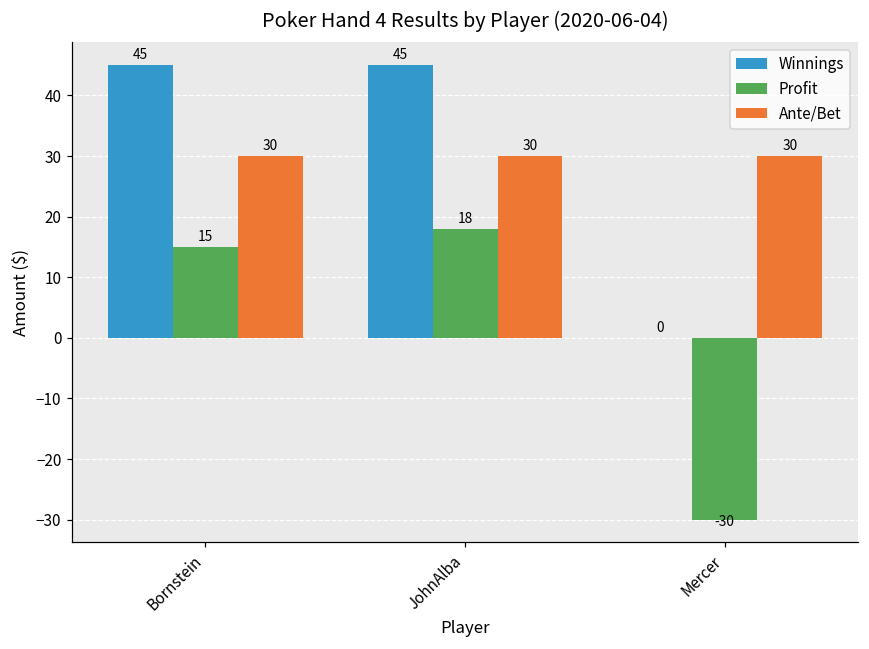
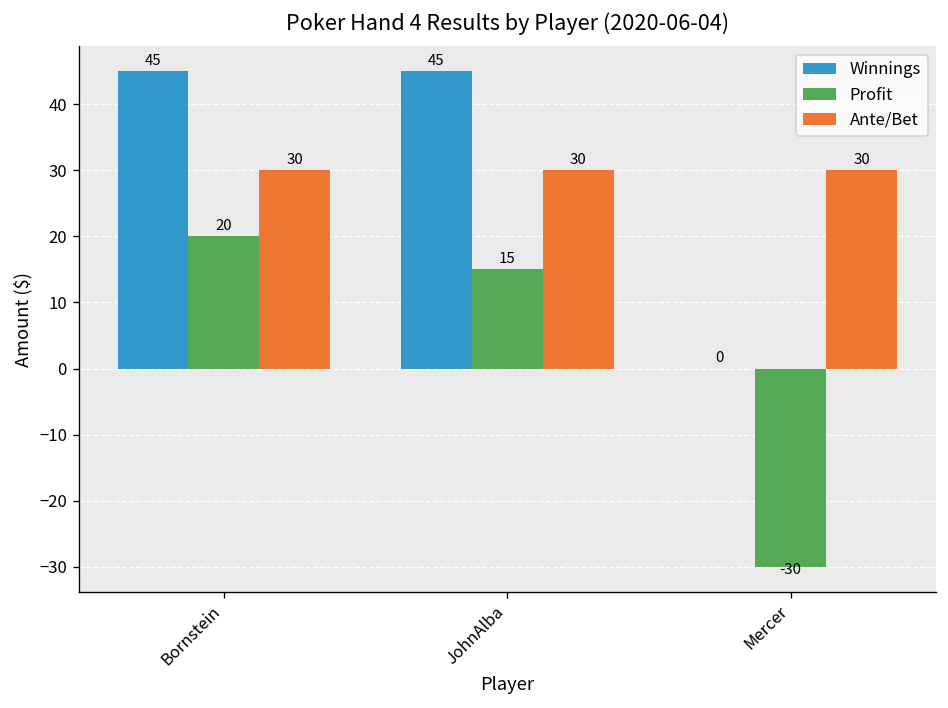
  {
    "Winnings": {
      "Bornstein": 45,
      "JohnAlba": 45,
      "Mercer": 0
    },
    "Profit": {
-     "Bornstein": 15,
-     "JohnAlba": 18,
+     "Bornstein": 20,
+     "JohnAlba": 15,
      "Mercer": -30
    },
    "Ante/Bet": {
      "Bornstein": 30,
      "JohnAlba": 30,
      "Mercer": 30
    }
  }
